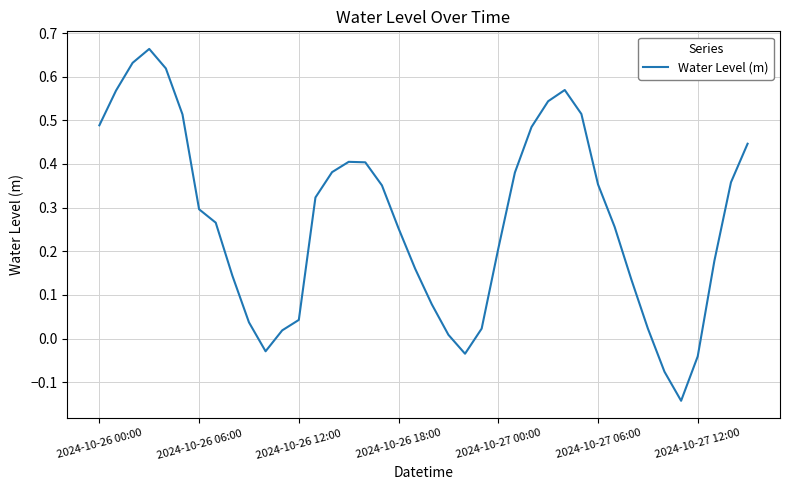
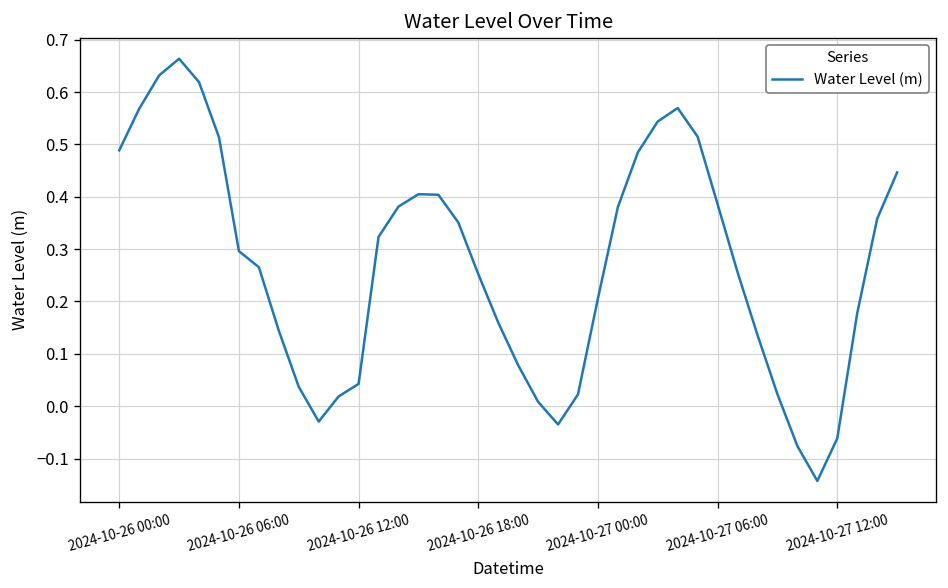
  {
    "2024-10-26 00:00": 0.49,
    "2024-10-26 06:00": 0.30,
    "2024-10-26 12:00": 0.04,
    "2024-10-26 18:00": 0.25,
    "2024-10-27 00:00": 0.21,
-   "2024-10-27 06:00": 0.35,
-   "2024-10-27 12:00": -0.04
+   "2024-10-27 06:00": 0.39,
+   "2024-10-27 12:00": -0.06
  }
